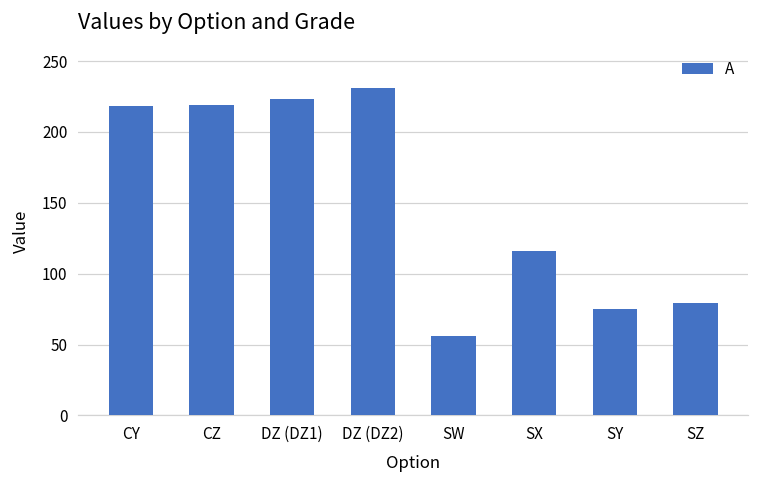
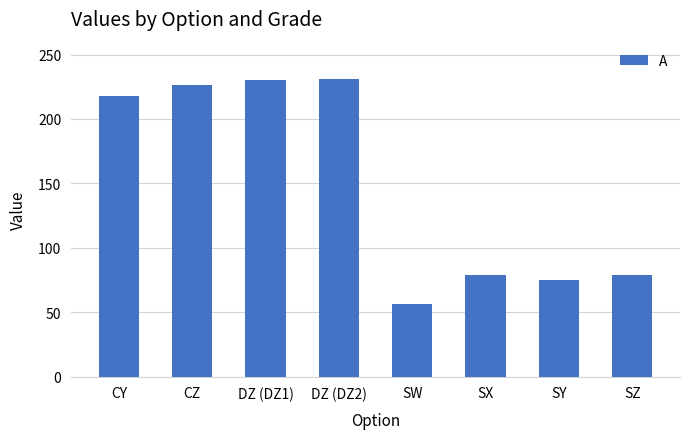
  {
    "CY": 218,
-   "CZ": 219,
-   "DZ (DZ1)": 223,
+   "CZ": 226,
+   "DZ (DZ1)": 230,
    "DZ (DZ2)": 231,
    "SW": 56,
-   "SX": 116,
+   "SX": 79,
    "SY": 75,
    "SZ": 79
  }
